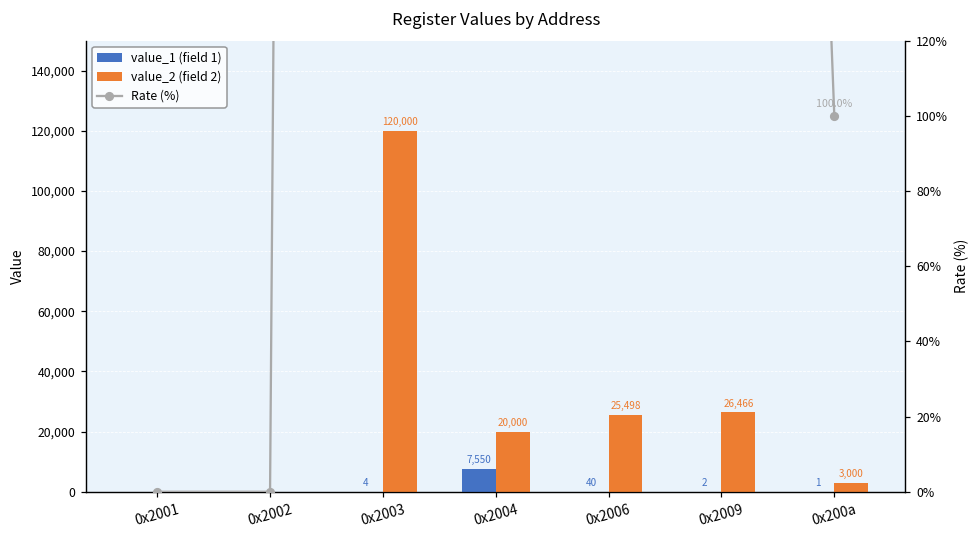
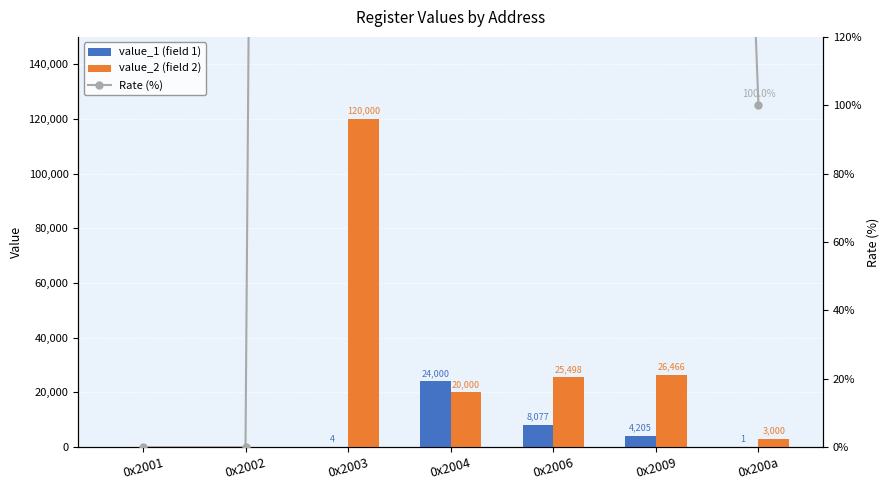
  {
    "value_1 (field 1)": {
      "0x2003": "4",
-     "0x2004": "7,550",
-     "0x2006": "40",
-     "0x2009": "2",
+     "0x2004": "24,000",
+     "0x2006": "8,077",
+     "0x2009": "4,205",
      "0x200a": "1"
    },
    "value_2 (field 2)": {
      "0x2003": "120,000",
      "0x2004": "20,000",
      "0x2006": "25,498",
      "0x2009": "26,466",
      "0x200a": "3,000"
    },
    "Rate (%)": {
      "0x200a": "100.0%"
    }
  }
